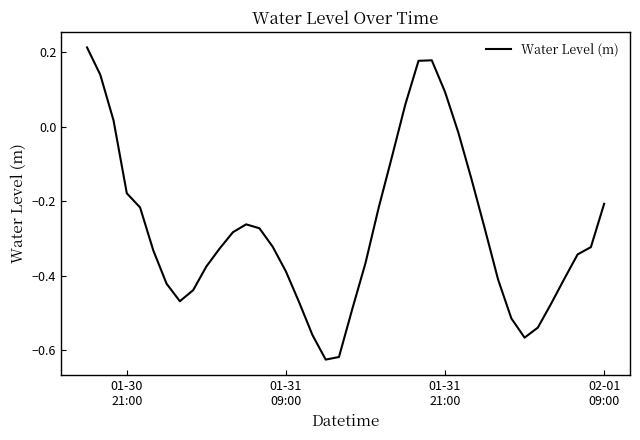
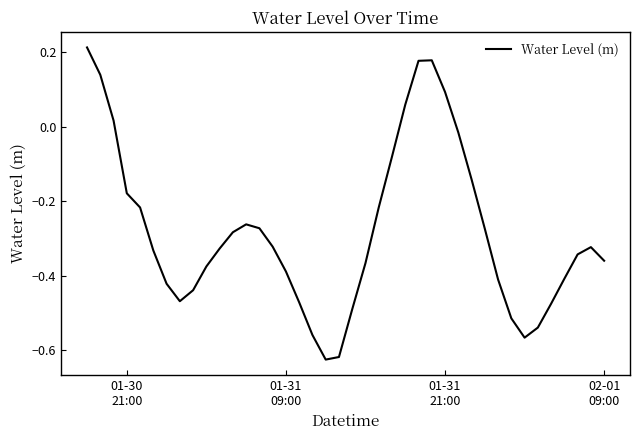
  {
    "01-30 21:00": -0.18,
    "01-31 09:00": -0.39,
    "01-31 21:00": 0.09,
-   "02-01 09:00": -0.21
+   "02-01 09:00": -0.36
  }
